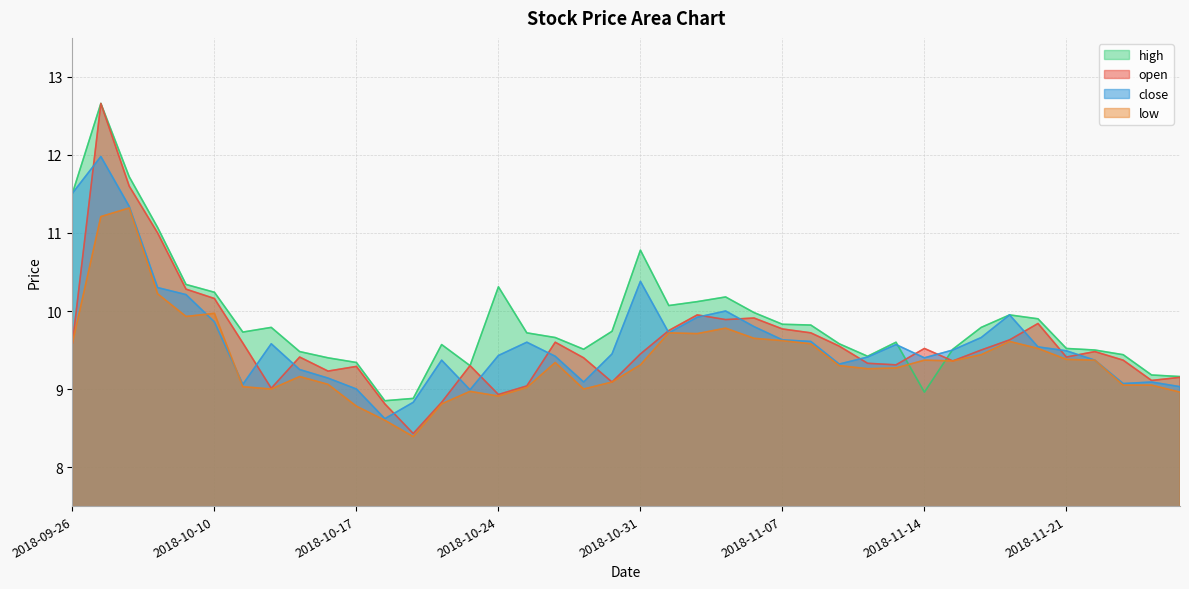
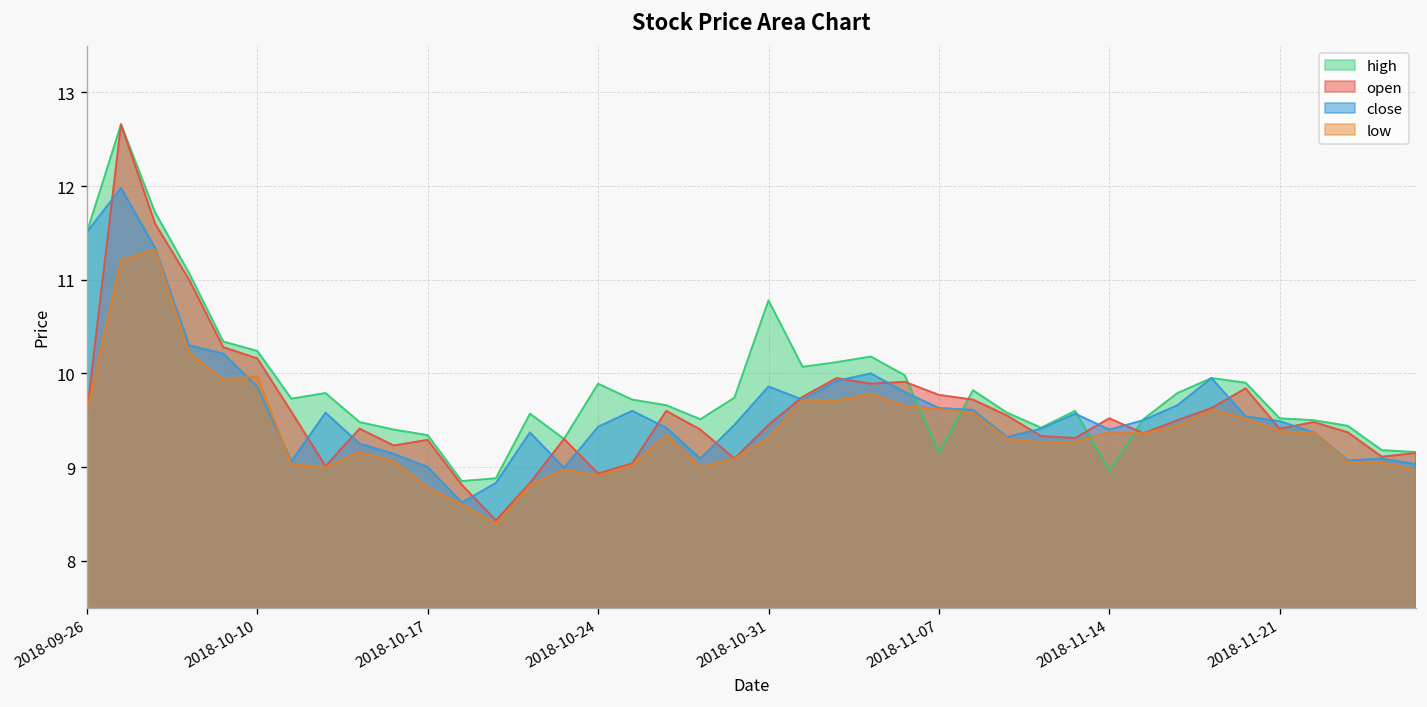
  {
    "high": {
      "2018-10-10": 10.2,
      "2018-10-17": 9.3,
-     "2018-10-24": 10.3,
+     "2018-10-24": 9.9,
      "2018-10-31": 10.8,
-     "2018-11-07": 9.8,
+     "2018-11-07": 9.2,
      "2018-11-14": 9.0
    },
    "close": {
      "2018-10-10": 9.9,
      "2018-10-17": 9.0,
      "2018-10-24": 9.4,
-     "2018-10-31": 10.4
+     "2018-10-31": 9.9
    }
  }
